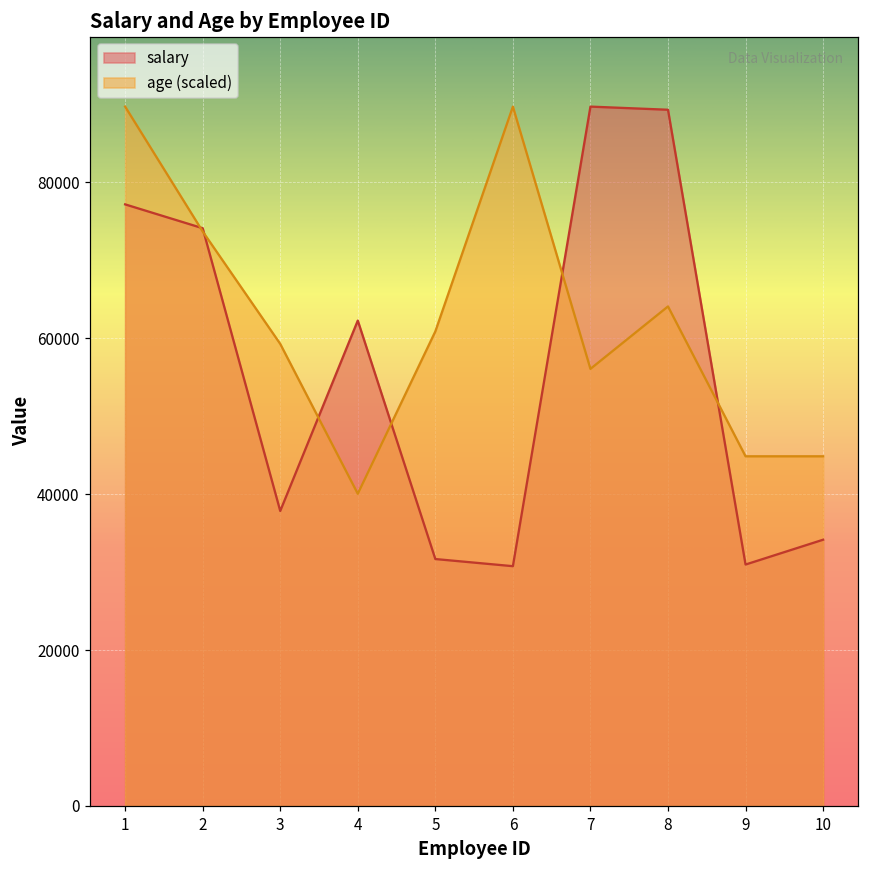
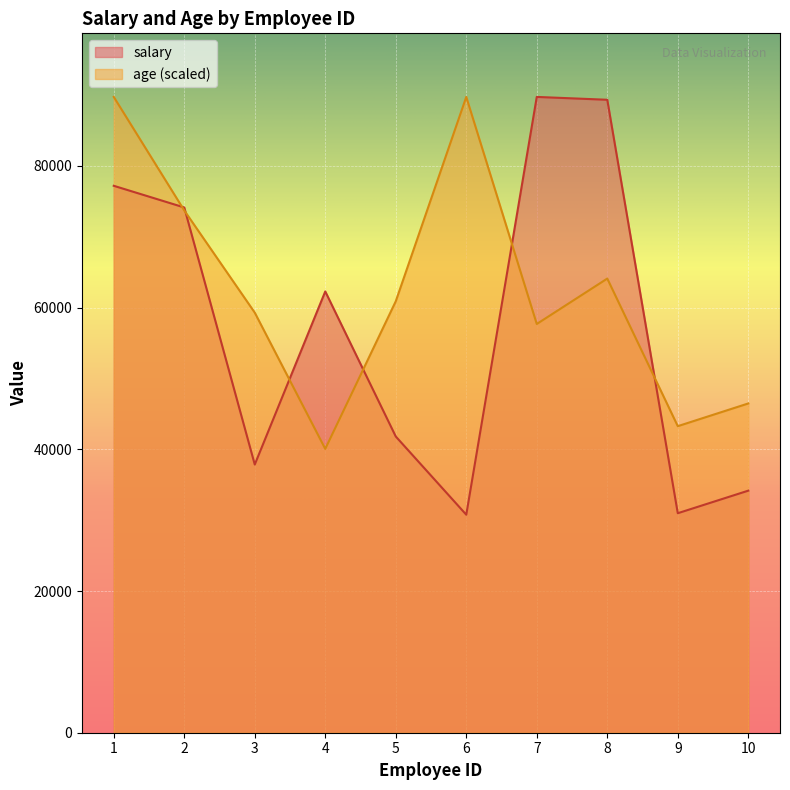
  {
    "salary": {
      "1": 77000,
      "2": 74000,
      "3": 38000,
      "4": 62000,
-     "5": 32000,
+     "5": 42000,
      "6": 31000,
      "7": 90000,
      "8": 89000,
      "9": 31000,
      "10": 34000
    },
    "age (scaled)": {
      "1": 90000,
      "2": 74000,
      "3": 59000,
      "4": 40000,
      "5": 61000,
      "6": 90000,
-     "7": 56000,
+     "7": 58000,
      "8": 64000,
-     "9": 45000,
-     "10": 45000
+     "9": 43000,
+     "10": 46000
    }
  }
